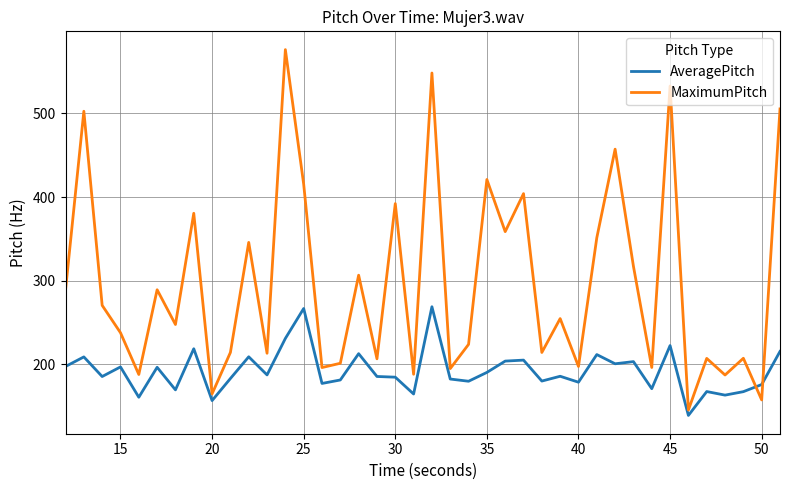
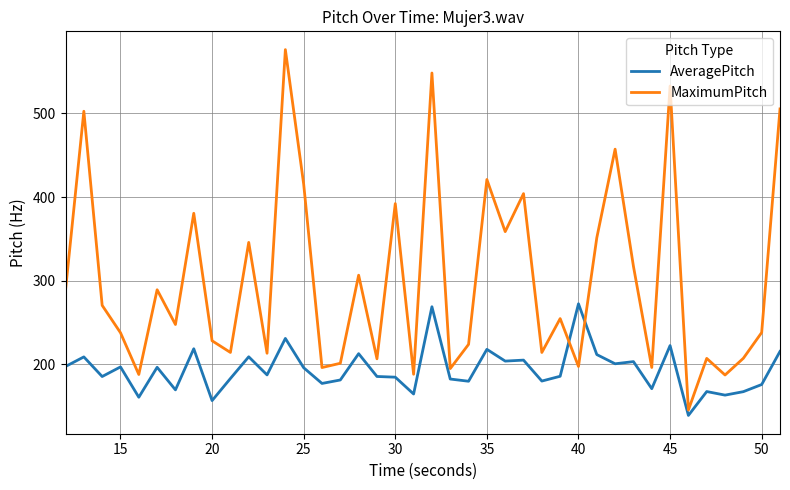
  {
    "AveragePitch": {
      "15": 200,
      "20": 160,
-     "25": 270,
+     "25": 200,
      "30": 180,
-     "35": 190,
-     "40": 180,
+     "35": 220,
+     "40": 270,
      "45": 220,
      "50": 180
    },
    "MaximumPitch": {
      "15": 240,
-     "20": 160,
+     "20": 230,
      "25": 420,
      "30": 390,
      "35": 420,
      "40": 200,
-     "50": 160
+     "50": 240
    }
  }
